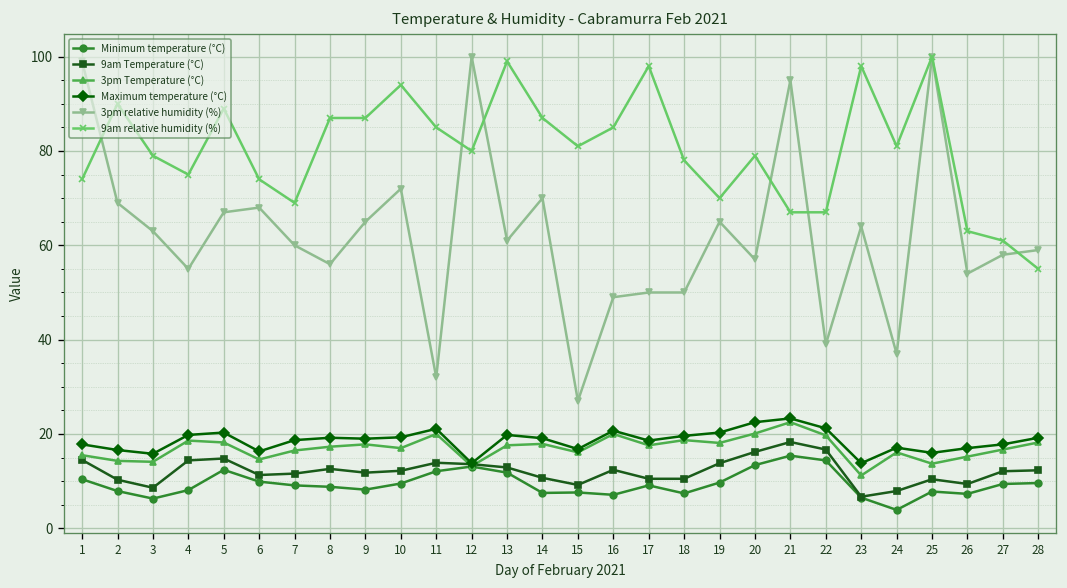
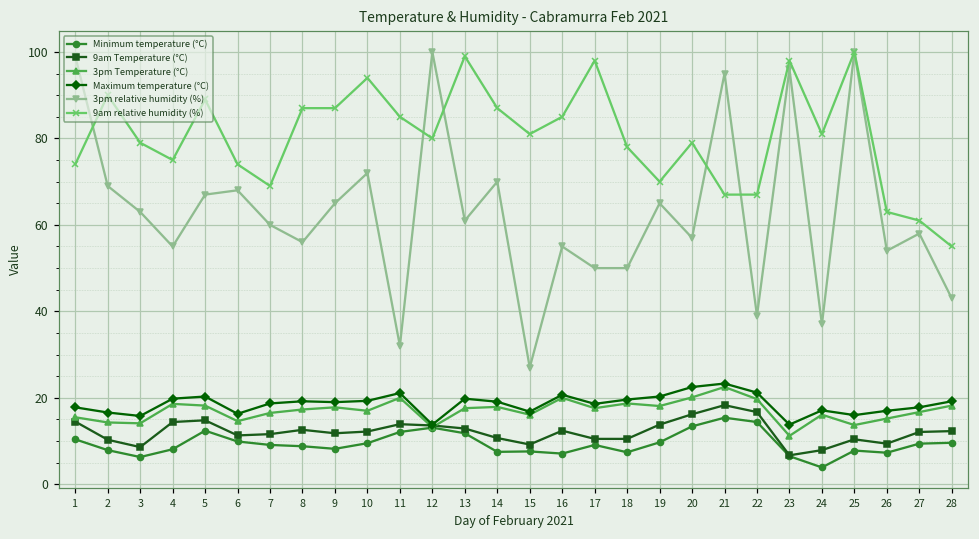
  {
    "3pm relative humidity (%)": {
      "2": 69,
      "3": 63,
      "4": 55,
      "5": 67,
      "6": 68,
      "7": 60,
      "8": 56,
      "9": 65,
      "10": 72,
      "11": 32,
      "12": 100,
      "13": 61,
      "14": 70,
      "15": 27,
-     "16": 49,
+     "16": 55,
      "17": 50,
      "18": 50,
      "19": 65,
      "20": 57,
      "21": 95,
      "22": 39,
-     "23": 64,
+     "23": 96,
      "24": 37,
      "26": 54,
      "27": 58,
-     "28": 59
+     "28": 43
    }
  }
